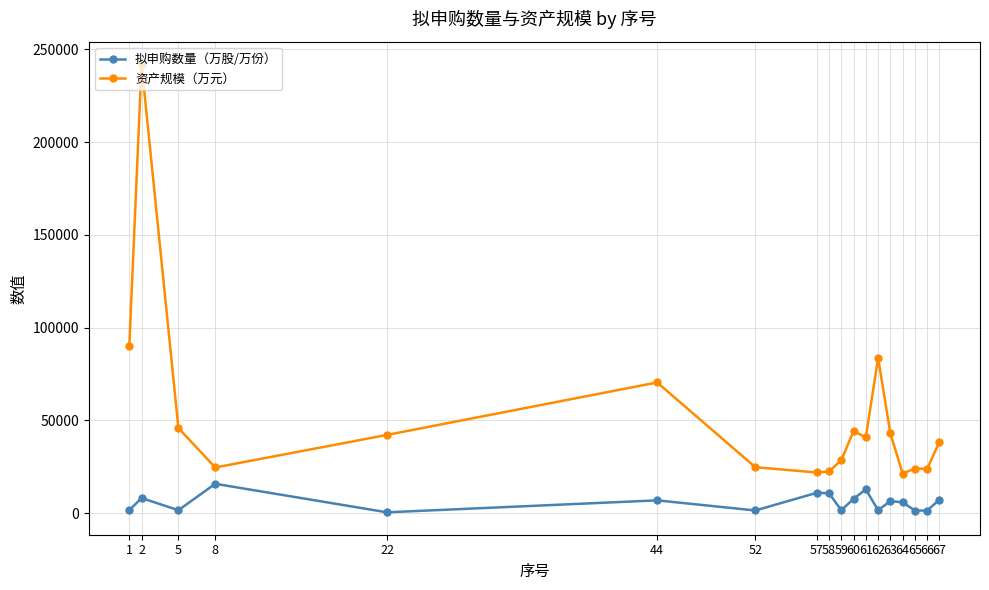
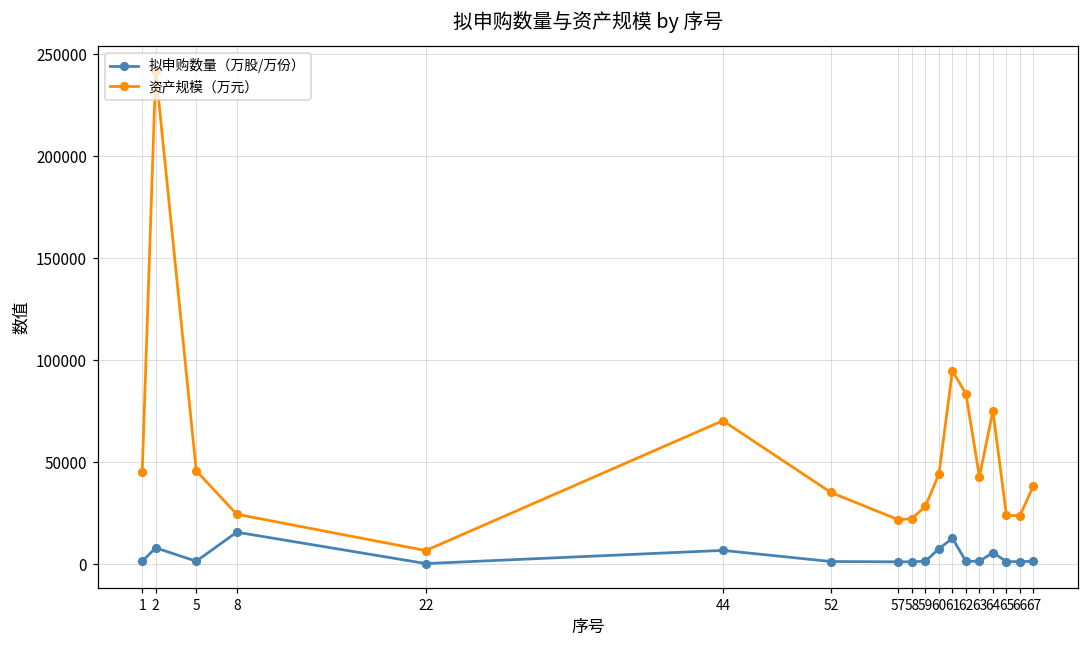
  {
    "拟申购数量（万股/万份）": {
      "1": 2000,
      "2": 8000,
      "5": 2000,
      "8": 16000,
      "22": 0,
      "44": 7000,
      "52": 1000,
-     "57": 11000,
-     "58": 11000,
+     "57": 1000,
+     "58": 1000,
      "59": 2000,
      "60": 8000,
      "61": 13000,
      "62": 2000,
-     "63": 6000,
+     "63": 2000,
      "64": 6000,
      "65": 1000,
      "66": 1000,
-     "67": 7000
+     "67": 2000
    },
    "资产规模（万元）": {
-     "1": 90000,
+     "1": 45000,
      "5": 46000,
      "8": 25000,
-     "22": 42000,
+     "22": 7000,
      "44": 70000,
-     "52": 25000,
+     "52": 35000,
      "57": 22000,
      "58": 22000,
      "59": 28000,
      "60": 44000,
-     "61": 41000,
+     "61": 95000,
      "62": 84000,
      "63": 43000,
-     "64": 21000,
+     "64": 75000,
      "65": 24000,
      "66": 24000,
      "67": 38000
    }
  }
